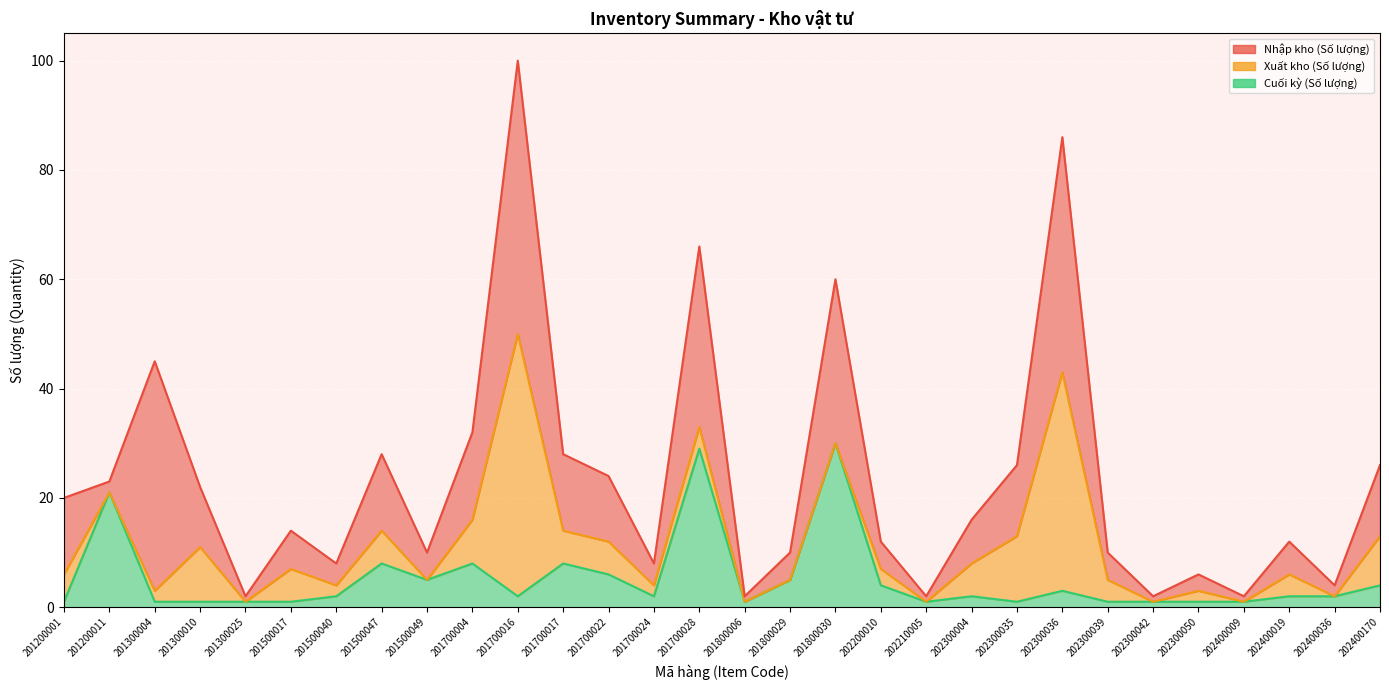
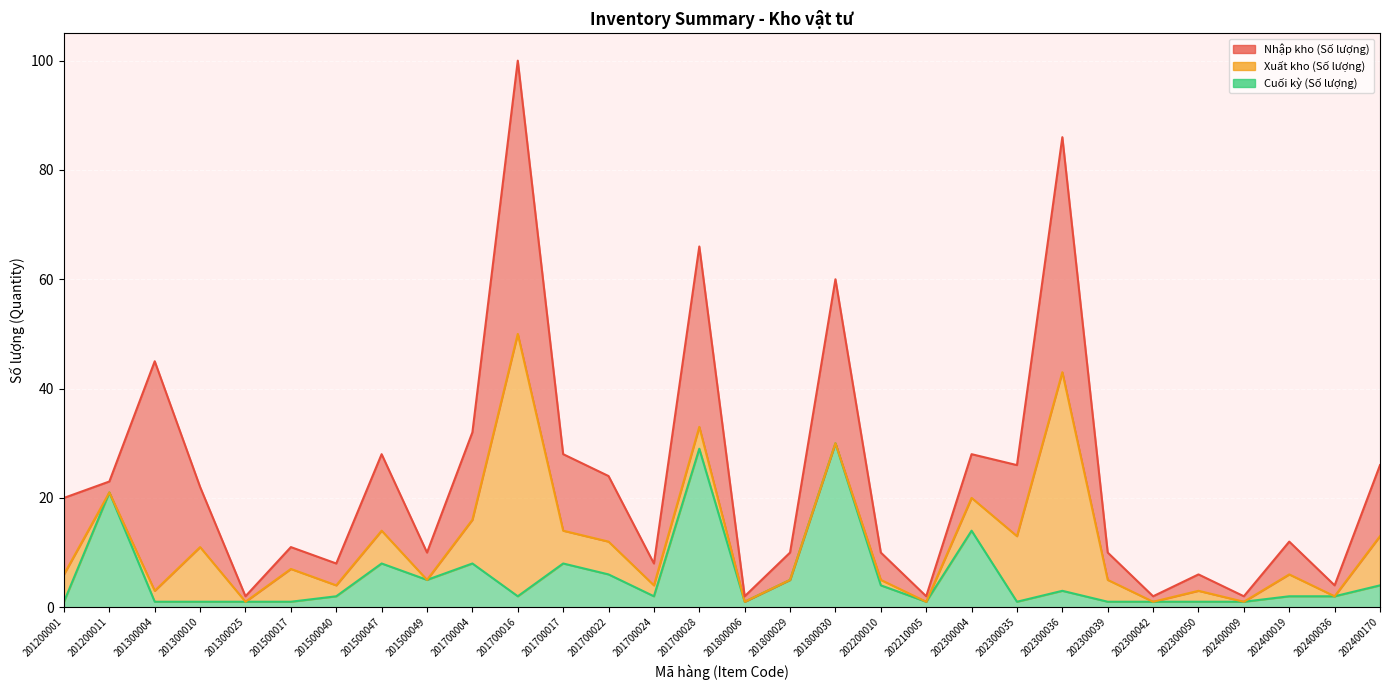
  {
    "Cuối kỳ (Số lượng)": {
      "201200001": 1,
      "201300004": 1,
      "201300010": 1,
      "201500017": 1,
      "201500040": 2,
      "201500047": 8,
      "201700004": 8,
      "201700016": 2,
      "201700017": 8,
      "201700022": 6,
      "201700024": 2,
      "201700028": 29,
      "202200010": 4,
-     "202300004": 2,
+     "202300004": 14,
      "202300035": 1,
      "202300036": 3,
      "202300039": 1,
      "202300050": 1,
      "202400019": 2,
      "202400170": 4
    },
    "Xuất kho (Số lượng)": {
      "201200001": 6,
      "201300004": 3,
      "201300010": 11,
      "201500017": 7,
      "201500040": 4,
      "201500047": 14,
      "201700004": 16,
      "201700016": 50,
      "201700017": 14,
      "201700022": 12,
      "201700024": 4,
      "201700028": 33,
-     "202200010": 3,
+     "202200010": 1,
      "202300035": 13,
      "202300036": 43,
      "202300039": 5,
      "202300050": 3,
      "202400019": 6,
      "202400170": 13
    },
    "Nhập kho (Số lượng)": {
      "201200001": 14,
      "201200011": 2,
      "201300004": 42,
      "201300010": 11,
      "201300025": 1,
-     "201500017": 7,
+     "201500017": 4,
      "201500040": 4,
      "201500047": 14,
      "201500049": 5,
      "201700004": 16,
      "201700016": 50,
      "201700017": 14,
      "201700022": 12,
      "201700024": 4,
      "201700028": 33,
      "201800006": 1,
      "201800029": 5,
      "201800030": 30,
      "202200010": 5,
      "202210005": 1,
      "202300004": 8,
      "202300035": 13,
      "202300036": 43,
      "202300039": 5,
      "202300042": 1,
      "202300050": 3,
      "202400009": 1,
      "202400019": 6,
      "202400036": 2,
      "202400170": 13
    }
  }
